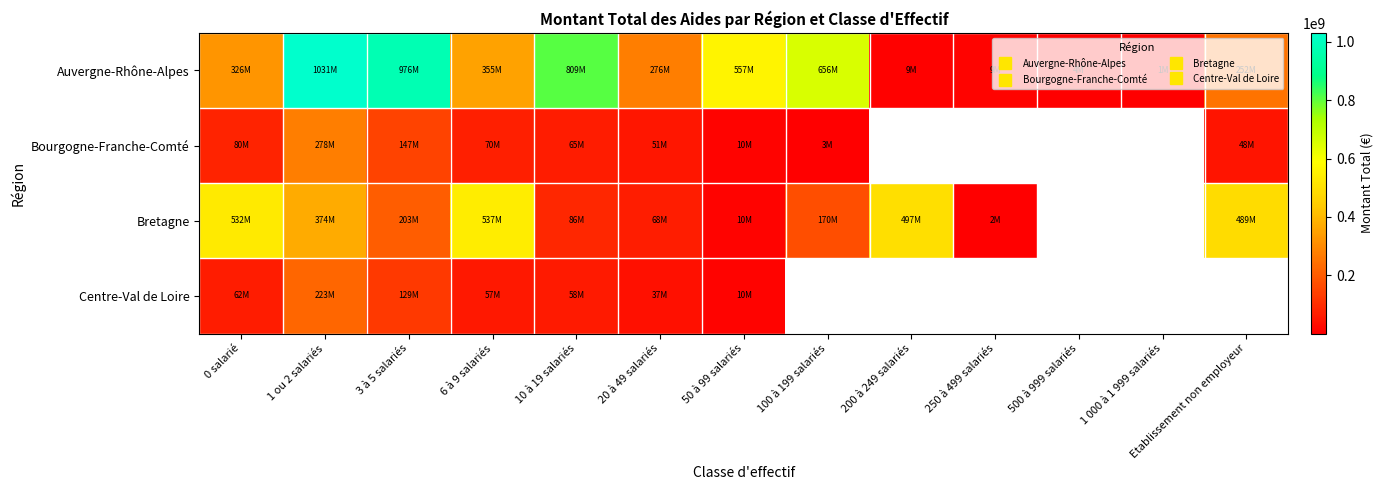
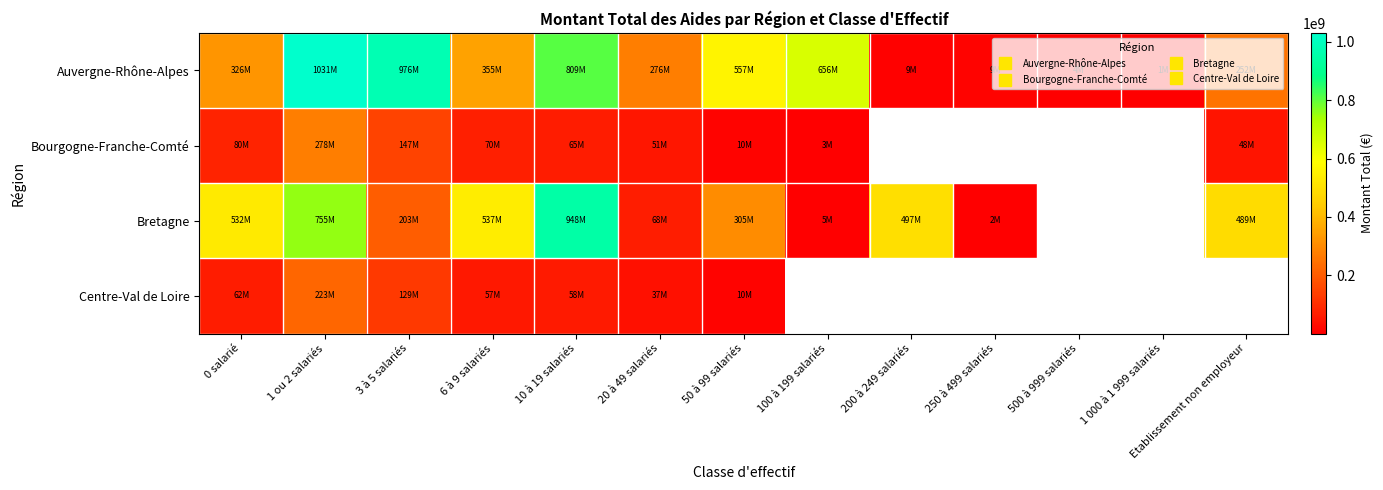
  {
    "Auvergne-Rhône-Alpes": {
      "0 salarié": "326M",
      "1 ou 2 salariés": "1031M",
      "3 à 5 salariés": "976M",
      "6 à 9 salariés": "355M",
      "10 à 19 salariés": "809M",
      "20 à 49 salariés": "276M",
      "50 à 99 salariés": "557M",
      "100 à 199 salariés": "656M",
      "200 à 249 salariés": "9M"
    },
    "Bourgogne-Franche-Comté": {
      "0 salarié": "80M",
      "1 ou 2 salariés": "278M",
      "3 à 5 salariés": "147M",
      "6 à 9 salariés": "70M",
      "10 à 19 salariés": "65M",
      "20 à 49 salariés": "51M",
      "50 à 99 salariés": "10M",
      "100 à 199 salariés": "3M",
      "Etablissement non employeur": "48M"
    },
    "Bretagne": {
      "0 salarié": "532M",
-     "1 ou 2 salariés": "374M",
+     "1 ou 2 salariés": "755M",
      "3 à 5 salariés": "203M",
      "6 à 9 salariés": "537M",
-     "10 à 19 salariés": "86M",
+     "10 à 19 salariés": "948M",
      "20 à 49 salariés": "68M",
-     "50 à 99 salariés": "10M",
-     "100 à 199 salariés": "170M",
+     "50 à 99 salariés": "305M",
+     "100 à 199 salariés": "5M",
      "200 à 249 salariés": "497M",
      "250 à 499 salariés": "2M",
      "Etablissement non employeur": "489M"
    },
    "Centre-Val de Loire": {
      "0 salarié": "62M",
      "1 ou 2 salariés": "223M",
      "3 à 5 salariés": "129M",
      "6 à 9 salariés": "57M",
      "10 à 19 salariés": "58M",
      "20 à 49 salariés": "37M",
      "50 à 99 salariés": "10M"
    }
  }
